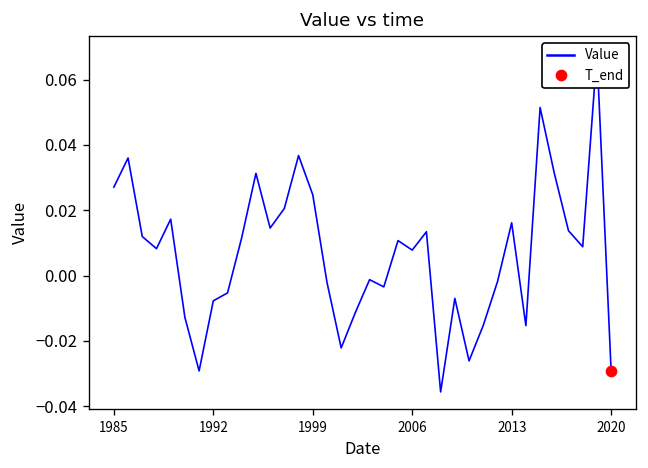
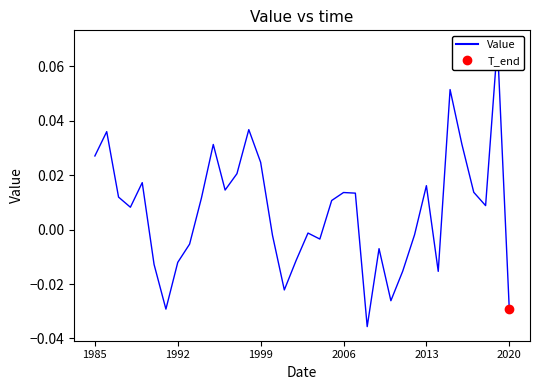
  {
    "Value": {
      "1985": 0.027,
-     "1992": -0.008,
+     "1992": -0.012,
      "1999": 0.025,
-     "2006": 0.008,
+     "2006": 0.014,
      "2013": 0.016
    }
  }
